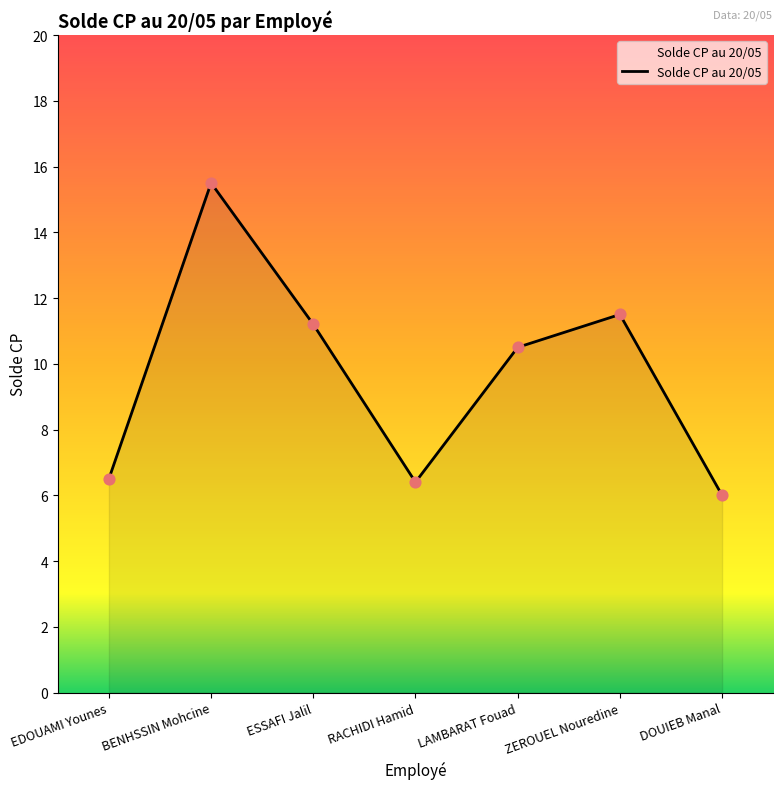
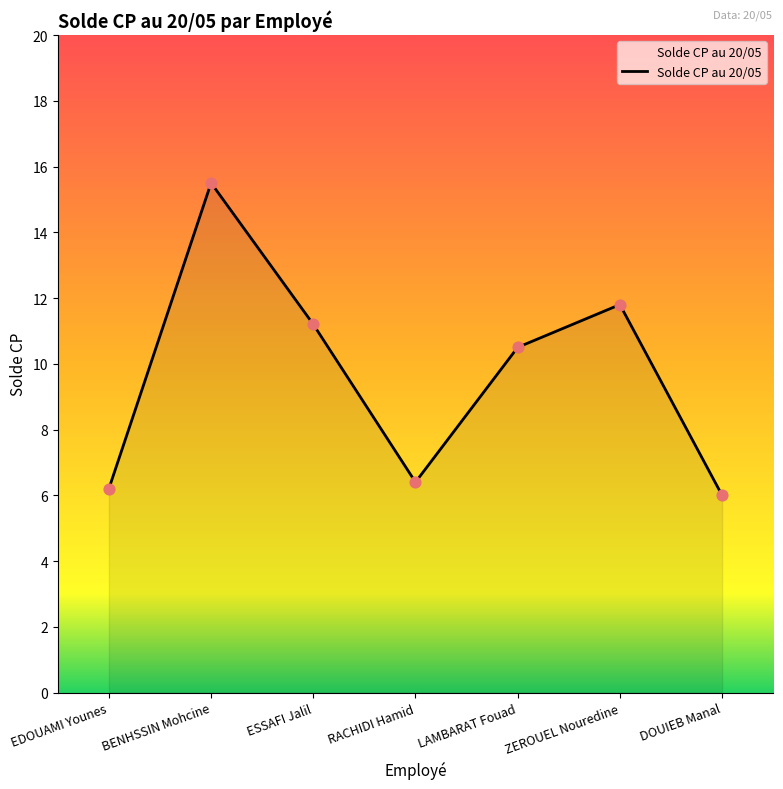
  {
-   "EDOUAMI Younes": 6.5,
+   "EDOUAMI Younes": 6.2,
    "BENHSSIN Mohcine": 15.5,
    "ESSAFI Jalil": 11.2,
    "RACHIDI Hamid": 6.4,
    "LAMBARAT Fouad": 10.5,
-   "ZEROUEL Nouredine": 11.5,
+   "ZEROUEL Nouredine": 11.8,
    "DOUIEB Manal": 6.0
  }
